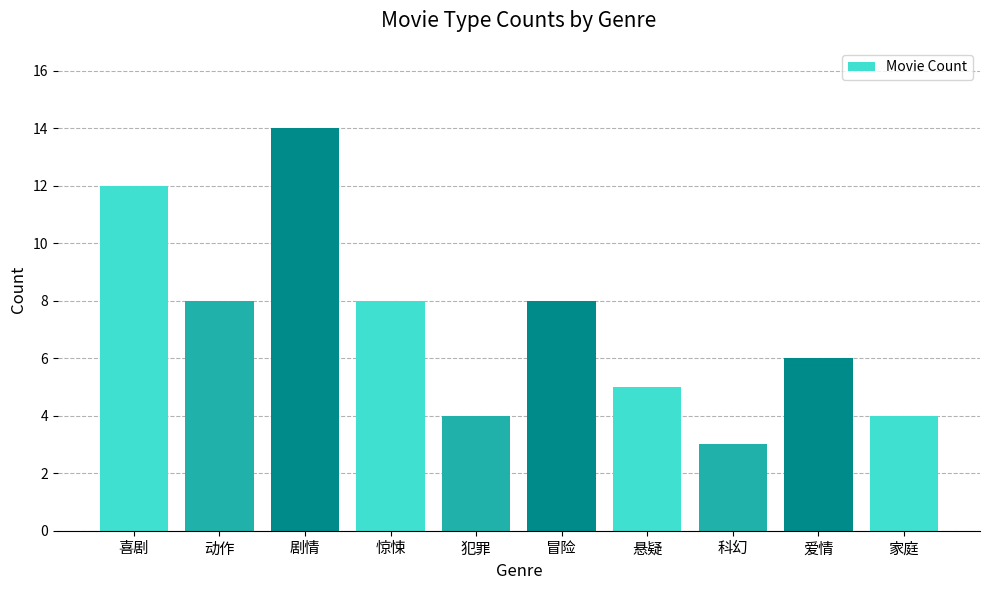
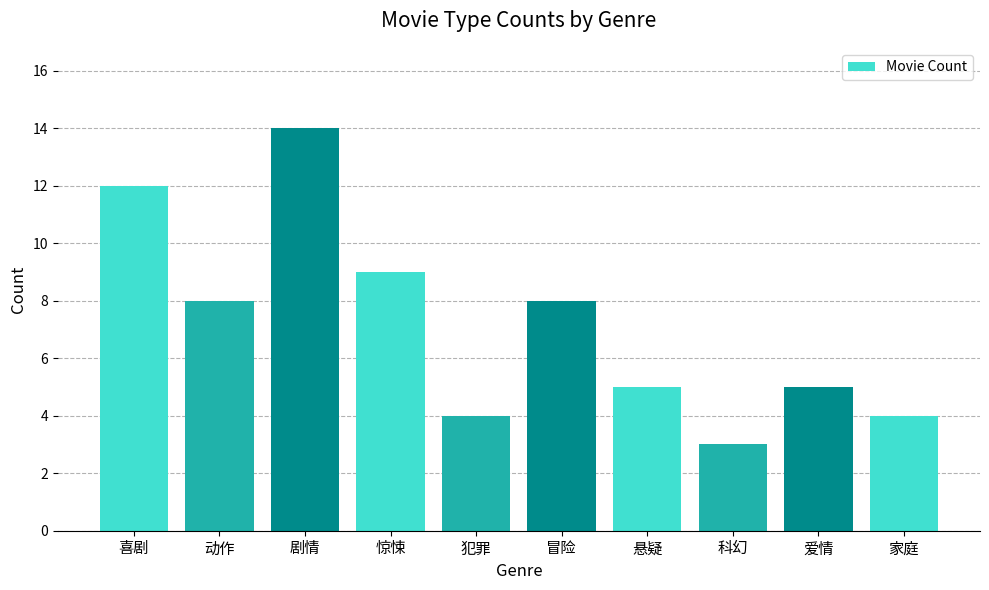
  {
    "喜剧": 12,
    "动作": 8,
    "剧情": 14,
-   "惊悚": 8,
+   "惊悚": 9,
    "犯罪": 4,
    "冒险": 8,
    "悬疑": 5,
    "科幻": 3,
-   "爱情": 6,
+   "爱情": 5,
    "家庭": 4
  }
